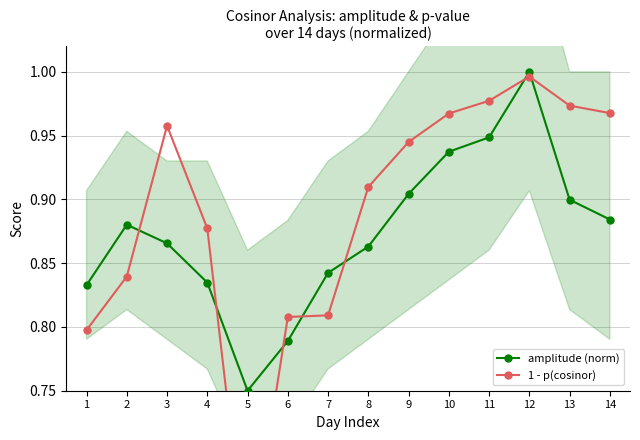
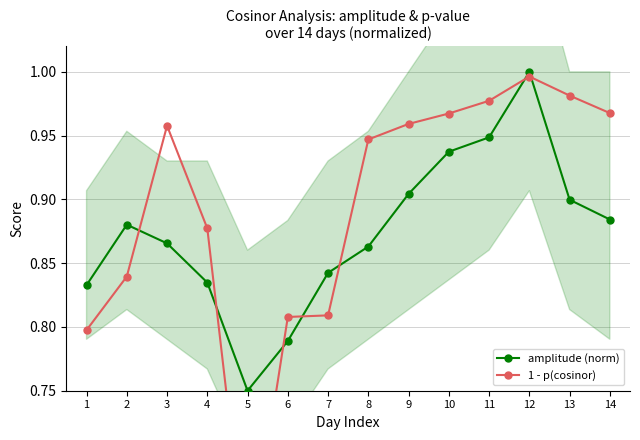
  {
    "1 - p(cosinor)": {
      "1": 0.798,
      "2": 0.840,
      "3": 0.958,
      "4": 0.877,
      "6": 0.808,
      "7": 0.809,
-     "8": 0.910,
-     "9": 0.945,
+     "8": 0.947,
+     "9": 0.959,
      "10": 0.967,
      "11": 0.977,
      "12": 0.996,
-     "13": 0.974,
+     "13": 0.981,
      "14": 0.968
    }
  }
